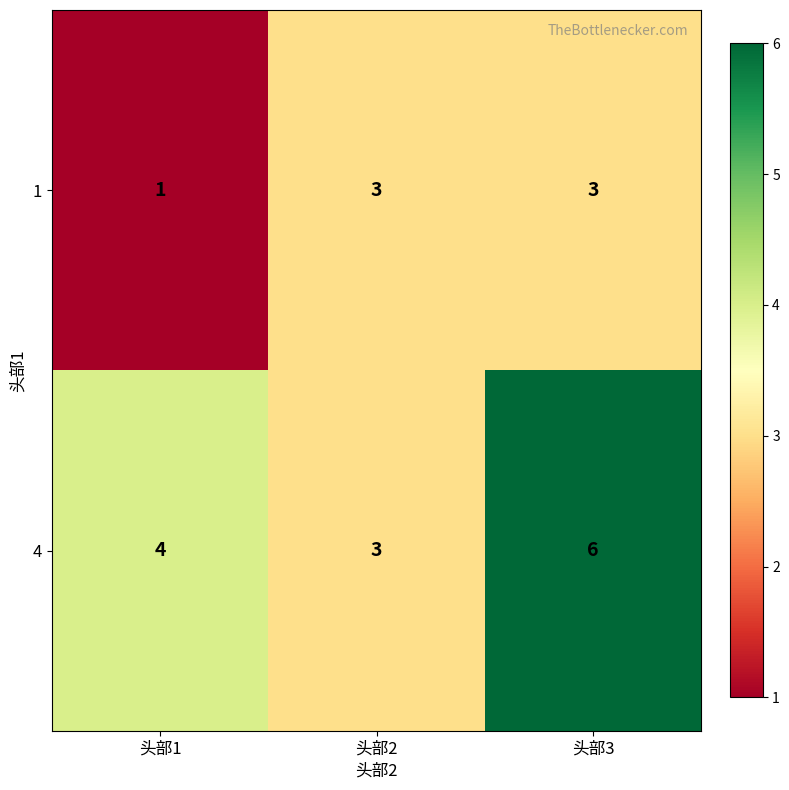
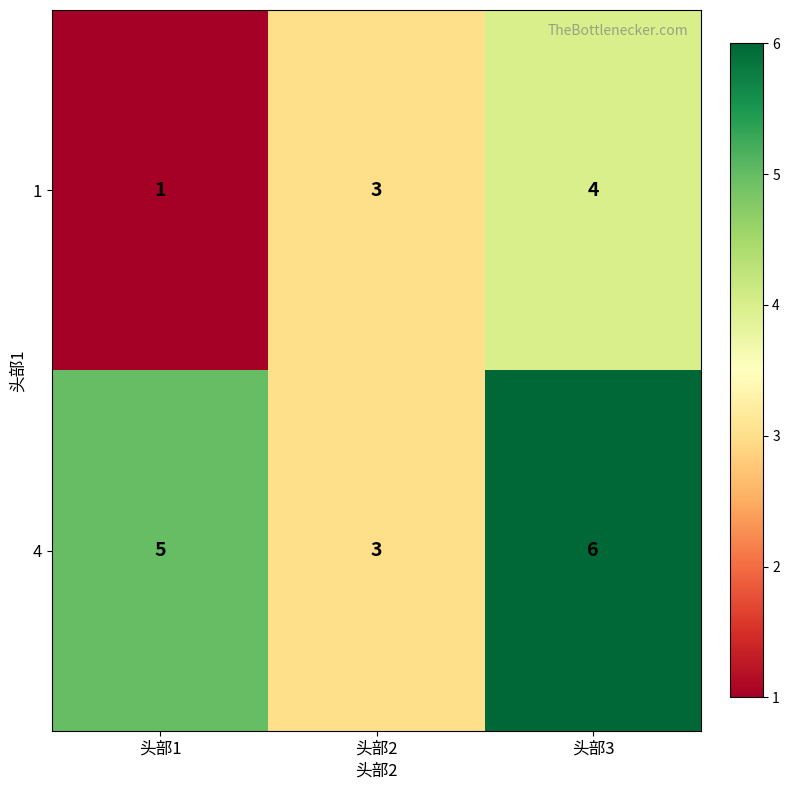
  {
    "1": {
      "头部1": 1,
      "头部2": 3,
-     "头部3": 3
+     "头部3": 4
    },
    "4": {
-     "头部1": 4,
+     "头部1": 5,
      "头部2": 3,
      "头部3": 6
    }
  }
